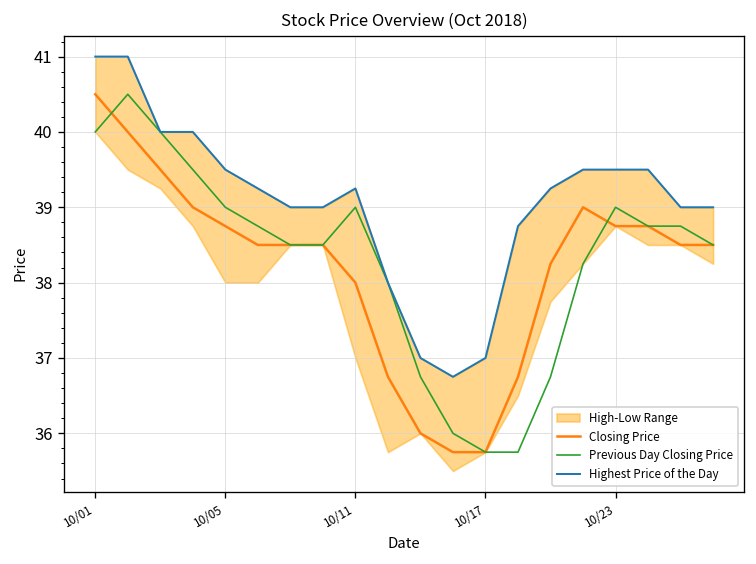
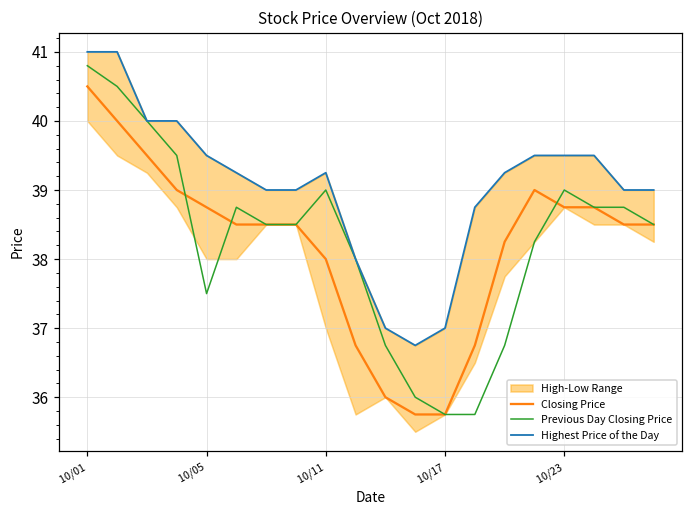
  {
    "Previous Day Closing Price": {
-     "10/01": 40.0,
-     "10/05": 39.0,
+     "10/01": 40.8,
+     "10/05": 37.5,
      "10/11": 39.0,
      "10/23": 39.0
    }
  }
